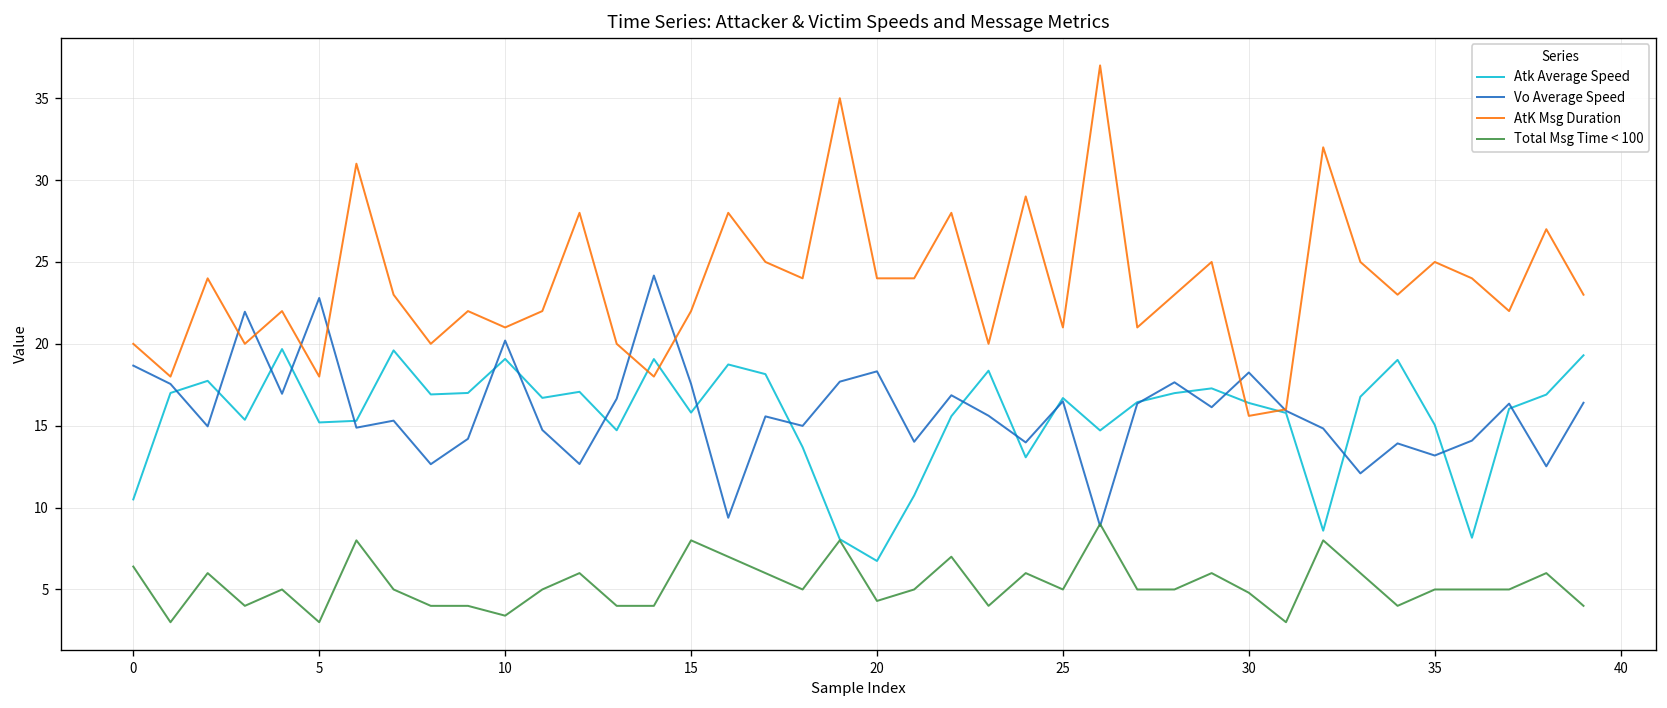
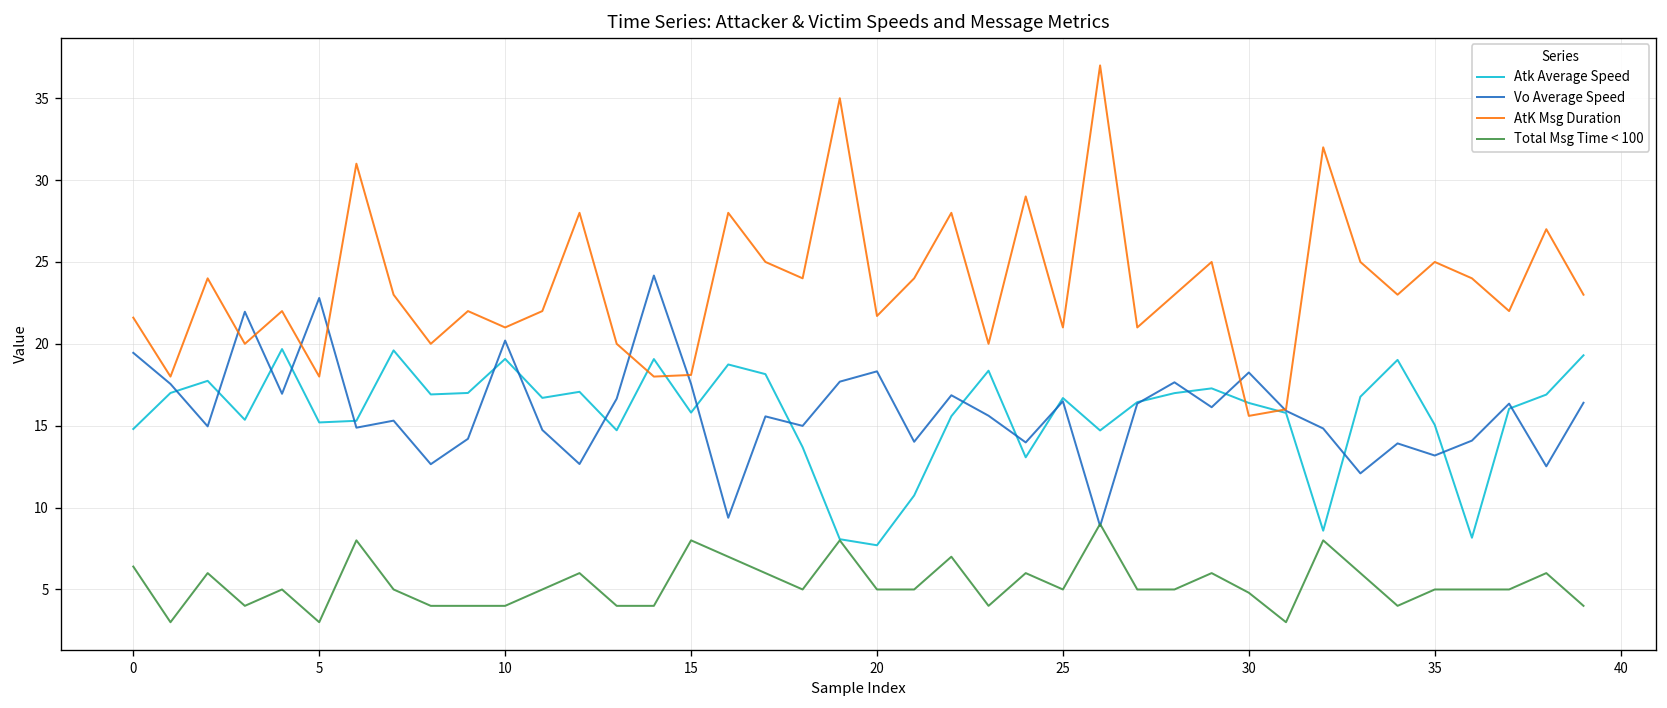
  {
    "Atk Average Speed": {
-     "0": 10.5,
+     "0": 14.8,
      "5": 15.2,
      "10": 19.1,
      "15": 15.8,
-     "20": 6.7,
+     "20": 7.7,
      "25": 16.7,
      "30": 16.4,
      "35": 15.1
    },
    "Vo Average Speed": {
-     "0": 18.7,
+     "0": 19.5,
      "5": 22.8,
      "10": 20.2,
      "15": 17.6,
      "20": 18.3,
      "25": 16.5,
      "30": 18.3,
      "35": 13.2
    },
    "AtK Msg Duration": {
-     "0": 20.0,
+     "0": 21.6,
      "5": 18.0,
      "10": 21.0,
-     "15": 22.0,
-     "20": 24.0,
+     "15": 18.1,
+     "20": 21.7,
      "25": 21.0,
      "30": 15.6,
      "35": 25.0
    },
    "Total Msg Time < 100": {
      "0": 6.4,
      "5": 3.0,
-     "10": 3.4,
+     "10": 4.0,
      "15": 8.0,
-     "20": 4.3,
+     "20": 5.0,
      "25": 5.0,
      "30": 4.8,
      "35": 5.0
    }
  }
